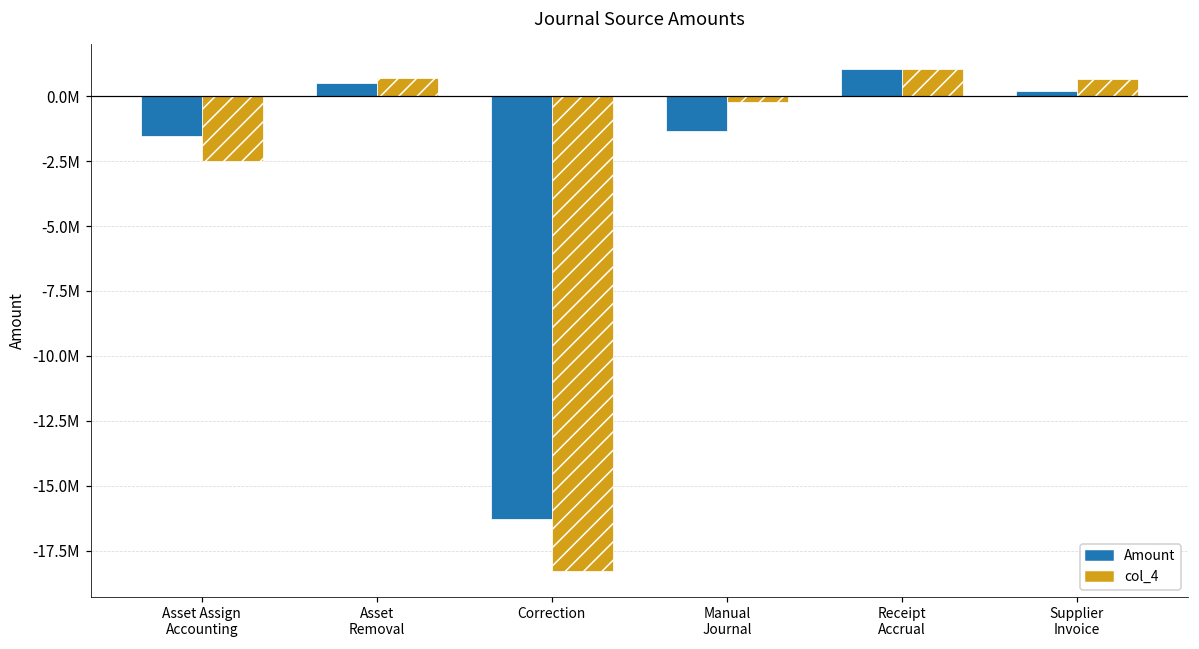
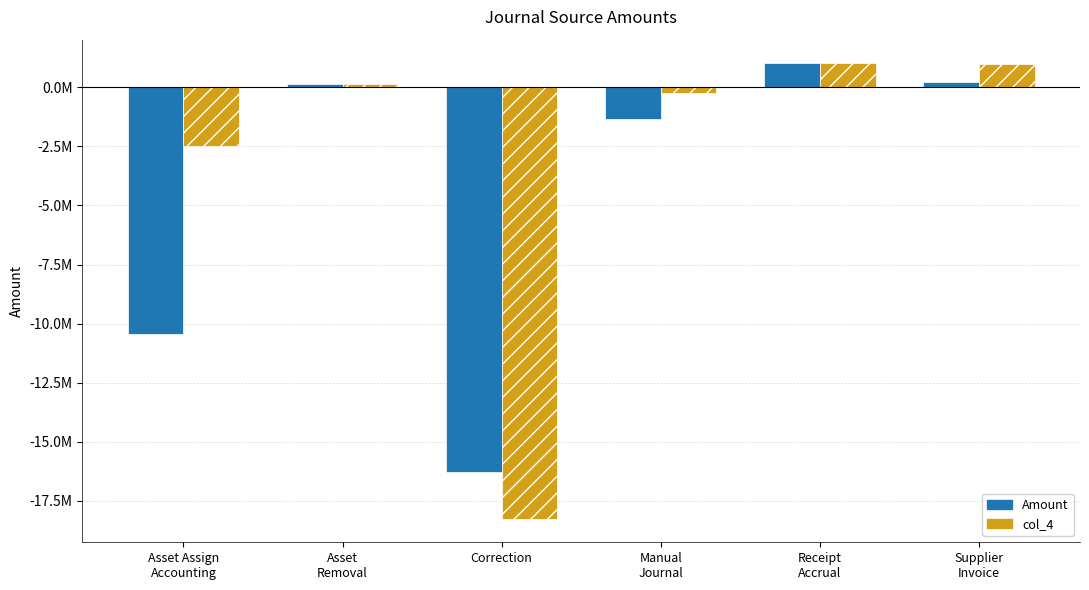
  {
    "Amount": {
-     "Asset Assign Accounting": -1500000,
-     "Asset Removal": 500000,
+     "Asset Assign Accounting": -10500000,
+     "Asset Removal": 100000,
      "Correction": -16300000,
      "Manual Journal": -1400000,
      "Receipt Accrual": 1100000,
      "Supplier Invoice": 200000
    },
    "col_4": {
      "Asset Assign Accounting": -2500000,
-     "Asset Removal": 700000,
+     "Asset Removal": 100000,
      "Correction": -18300000,
      "Manual Journal": -200000,
      "Receipt Accrual": 1100000,
-     "Supplier Invoice": 700000
+     "Supplier Invoice": 1000000
    }
  }
